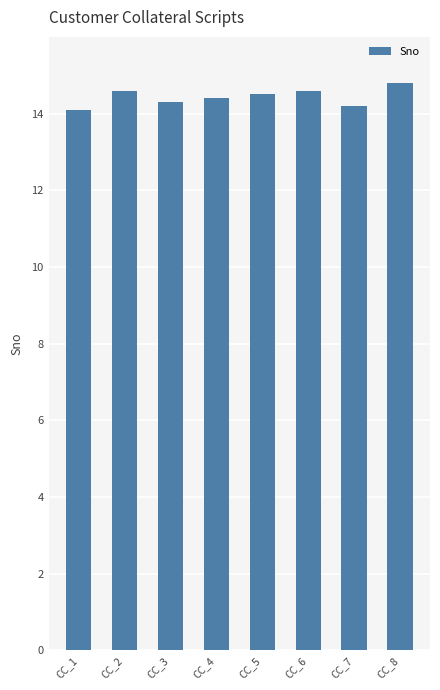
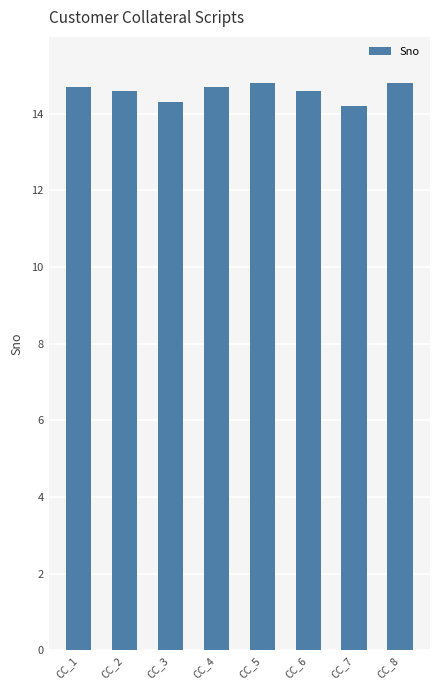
  {
-   "CC_1": 14.1,
+   "CC_1": 14.7,
    "CC_2": 14.6,
    "CC_3": 14.3,
-   "CC_4": 14.4,
-   "CC_5": 14.5,
+   "CC_4": 14.7,
+   "CC_5": 14.8,
    "CC_6": 14.6,
    "CC_7": 14.2,
    "CC_8": 14.8
  }
